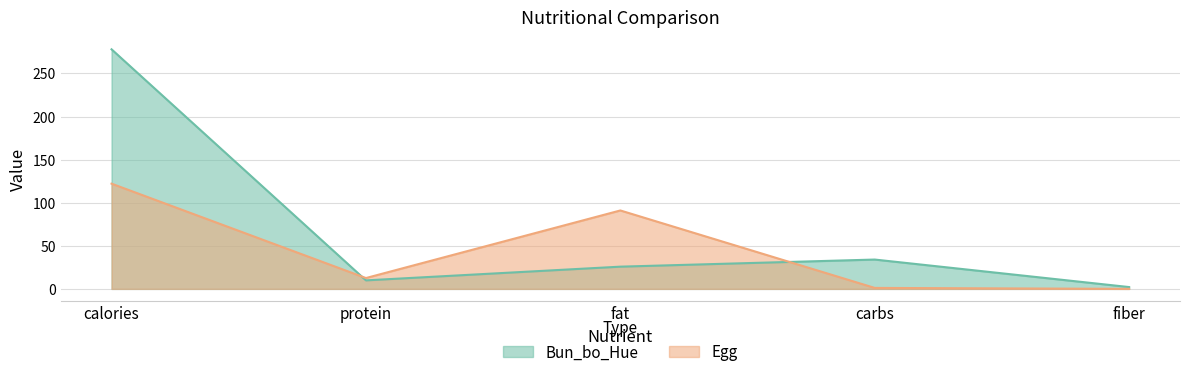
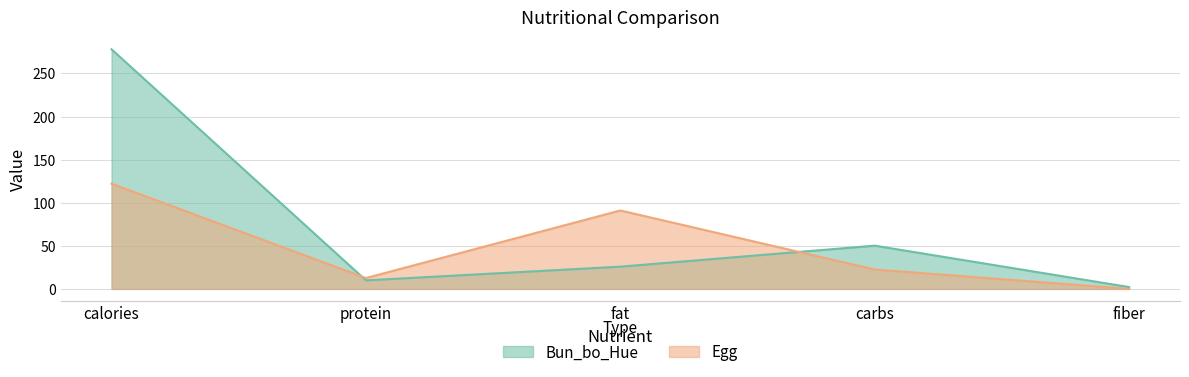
  {
    "Bun_bo_Hue": {
      "calories": 280,
      "fat": 30,
-     "carbs": 30
+     "carbs": 50
    },
    "Egg": {
      "calories": 120,
      "fat": 90,
-     "carbs": 0
+     "carbs": 20
    }
  }
